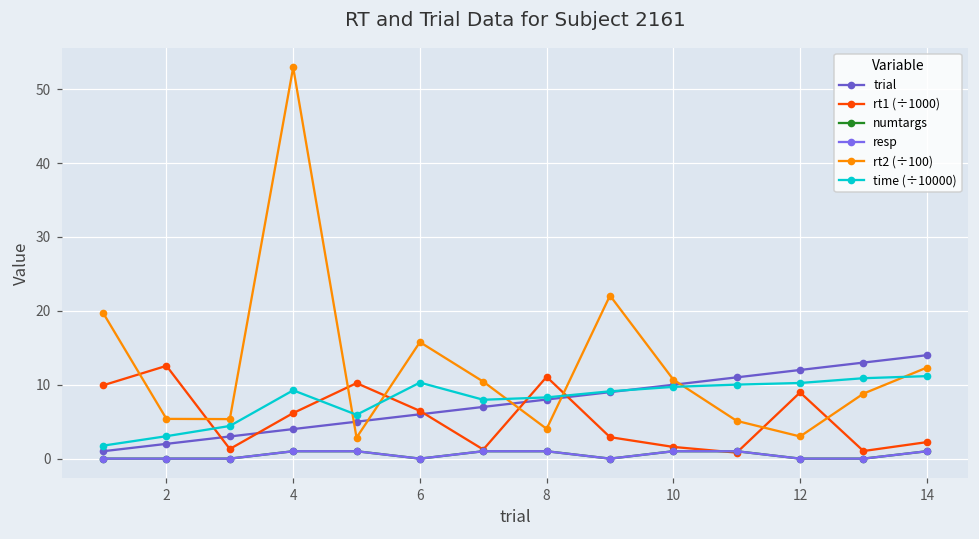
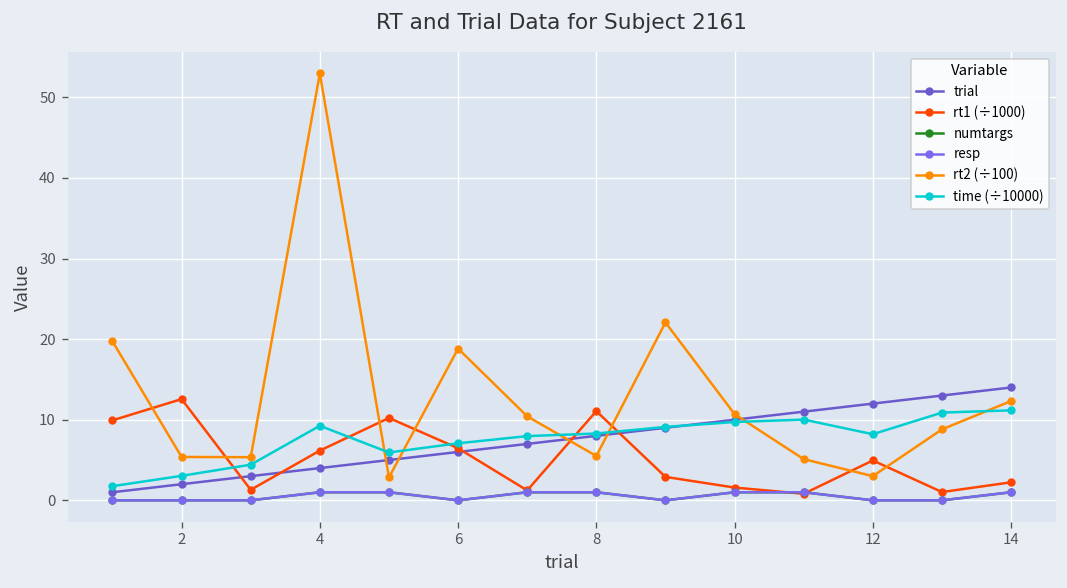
  {
    "rt1 (÷1000)": {
      "2": 13,
      "4": 6,
      "6": 6,
      "8": 11,
      "10": 2,
-     "12": 9,
+     "12": 5,
      "14": 2
    },
    "rt2 (÷100)": {
      "2": 5,
      "4": 53,
-     "6": 16,
-     "8": 4,
+     "6": 19,
+     "8": 6,
      "10": 11,
      "12": 3,
      "14": 12
    },
    "time (÷10000)": {
      "2": 3,
      "4": 9,
-     "6": 10,
-     "12": 10,
+     "6": 7,
+     "12": 8,
      "14": 11
    }
  }
